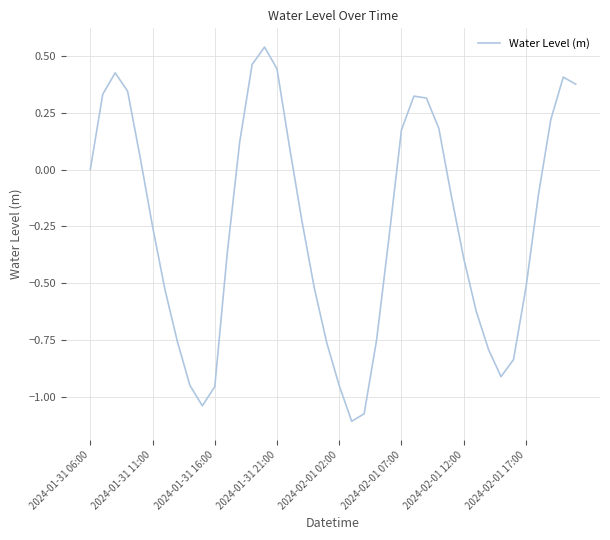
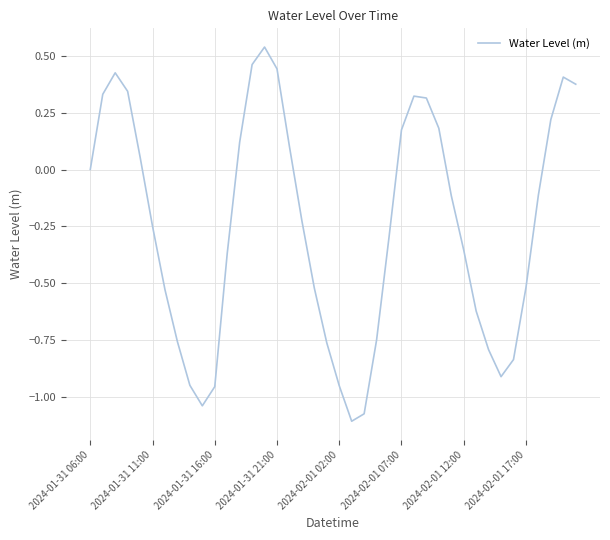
  {
    "2024-01-31 06:00": 0.00,
    "2024-01-31 11:00": -0.25,
    "2024-01-31 16:00": -0.96,
    "2024-01-31 21:00": 0.44,
    "2024-02-01 02:00": -0.95,
    "2024-02-01 07:00": 0.17,
-   "2024-02-01 12:00": -0.39,
+   "2024-02-01 12:00": -0.35,
    "2024-02-01 17:00": -0.52
  }
